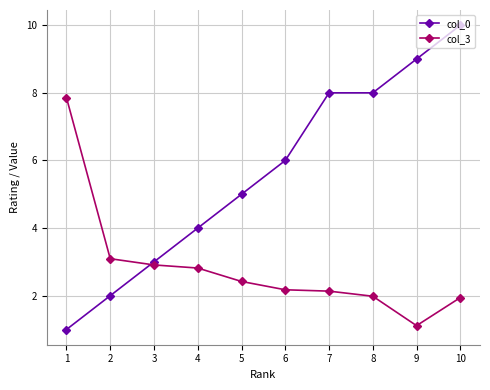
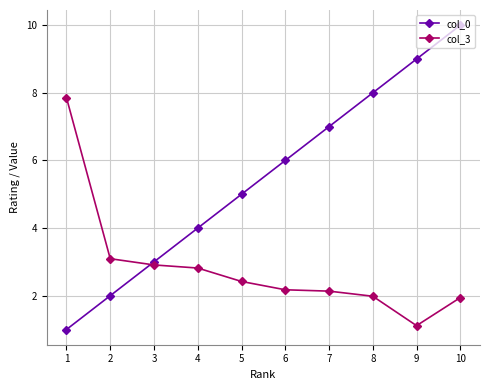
  {
    "col_0": {
      "1": 1,
      "2": 2,
      "3": 3,
      "4": 4,
      "5": 5,
      "6": 6,
-     "7": 8,
+     "7": 7,
      "8": 8,
      "9": 9
    },
    "col_3": {
      "1": 7.9,
      "2": 3.1,
      "3": 2.9,
      "4": 2.8,
      "5": 2.4,
      "6": 2.2,
      "7": 2.1,
      "8": 2,
      "9": 1.1,
      "10": 2
    }
  }
